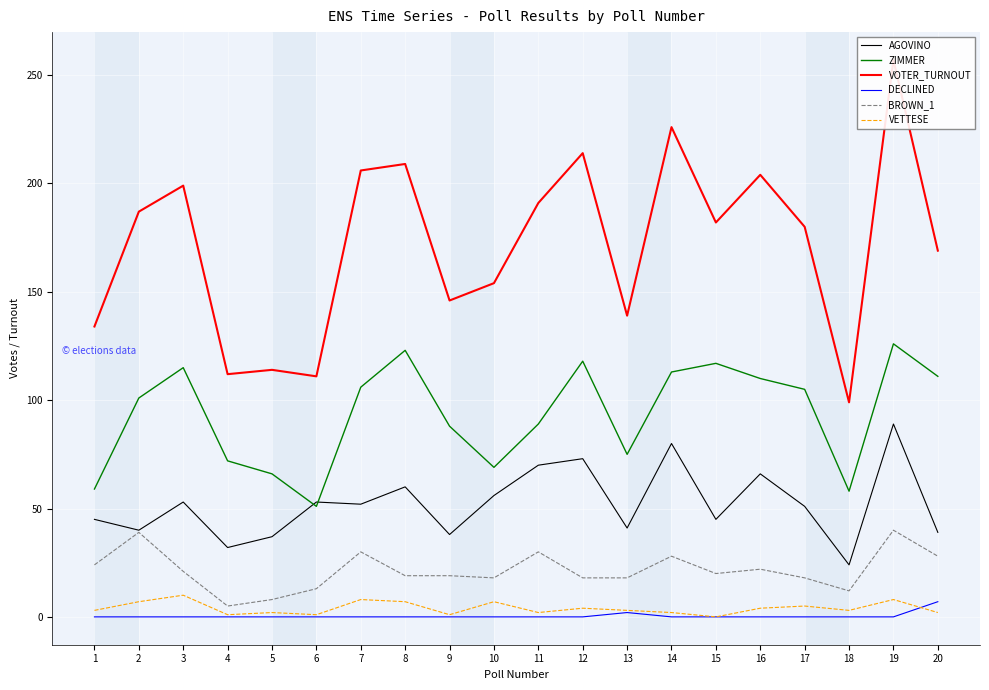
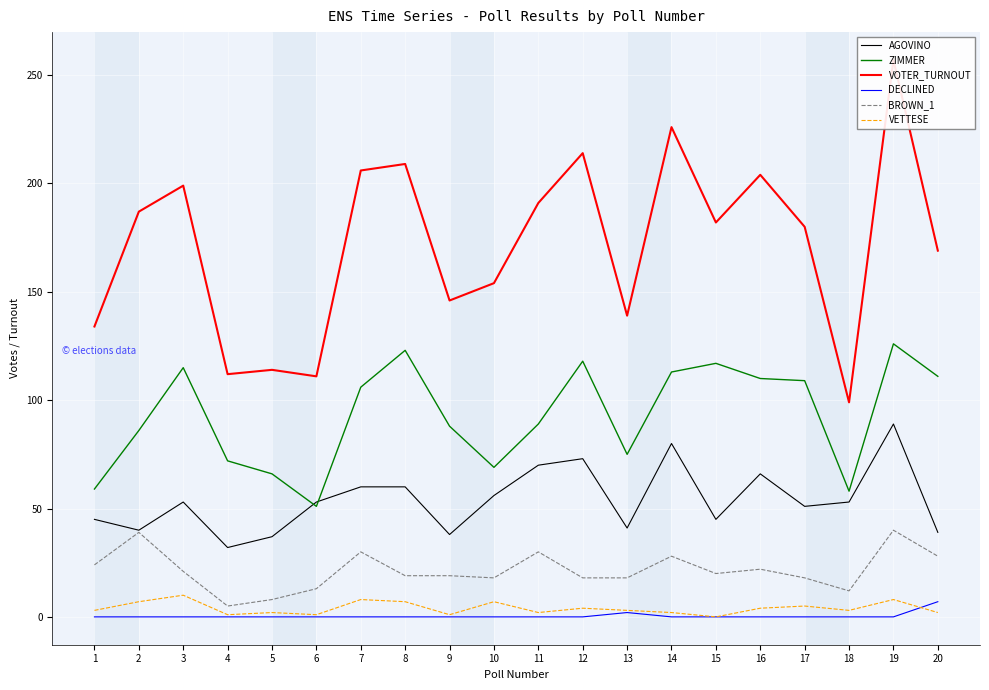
  {
    "AGOVINO": {
      "1": 45,
      "3": 53,
      "4": 32,
      "5": 37,
      "6": 53,
-     "7": 52,
+     "7": 60,
      "8": 60,
      "9": 38,
      "10": 56,
      "11": 70,
      "12": 73,
      "13": 41,
      "14": 80,
      "15": 45,
      "16": 66,
      "17": 51,
-     "18": 24,
+     "18": 53,
      "19": 89,
      "20": 39
    },
    "ZIMMER": {
      "1": 59,
-     "2": 101,
+     "2": 86,
      "3": 115,
      "4": 72,
      "5": 66,
      "6": 51,
      "7": 106,
      "8": 123,
      "9": 88,
      "10": 69,
      "11": 89,
      "12": 118,
      "13": 75,
      "14": 113,
      "15": 117,
      "16": 110,
-     "17": 105,
+     "17": 109,
      "18": 58,
      "19": 126,
      "20": 111
    },
    "VOTER_TURNOUT": {
      "1": 134,
      "2": 187,
      "3": 199,
      "4": 112,
      "5": 114,
      "6": 111,
      "7": 206,
      "8": 209,
      "9": 146,
      "10": 154,
      "11": 191,
      "12": 214,
      "13": 139,
      "14": 226,
      "15": 182,
      "16": 204,
      "17": 180,
      "18": 99,
      "20": 169
    },
    "DECLINED": {
      "1": 0,
      "2": 0,
      "3": 0,
      "5": 0,
      "7": 0,
      "8": 0,
      "10": 0,
      "11": 0,
      "12": 0,
      "14": 0,
      "16": 0,
      "17": 0,
      "18": 0,
      "19": 0,
      "20": 7
    },
    "BROWN_1": {
      "1": 24,
      "3": 21,
      "4": 5,
      "5": 8,
      "6": 13,
      "7": 30,
      "8": 19,
      "9": 19,
      "10": 18,
      "11": 30,
      "12": 18,
      "13": 18,
      "14": 28,
      "15": 20,
      "16": 22,
      "17": 18,
      "18": 12,
      "19": 40,
      "20": 28
    },
    "VETTESE": {
      "1": 3,
      "2": 7,
      "3": 10,
      "5": 2,
      "7": 8,
      "8": 7,
      "10": 7,
      "11": 2,
      "12": 4,
      "14": 2,
      "16": 4,
      "17": 5,
      "18": 3,
      "19": 8,
      "20": 2
    }
  }
